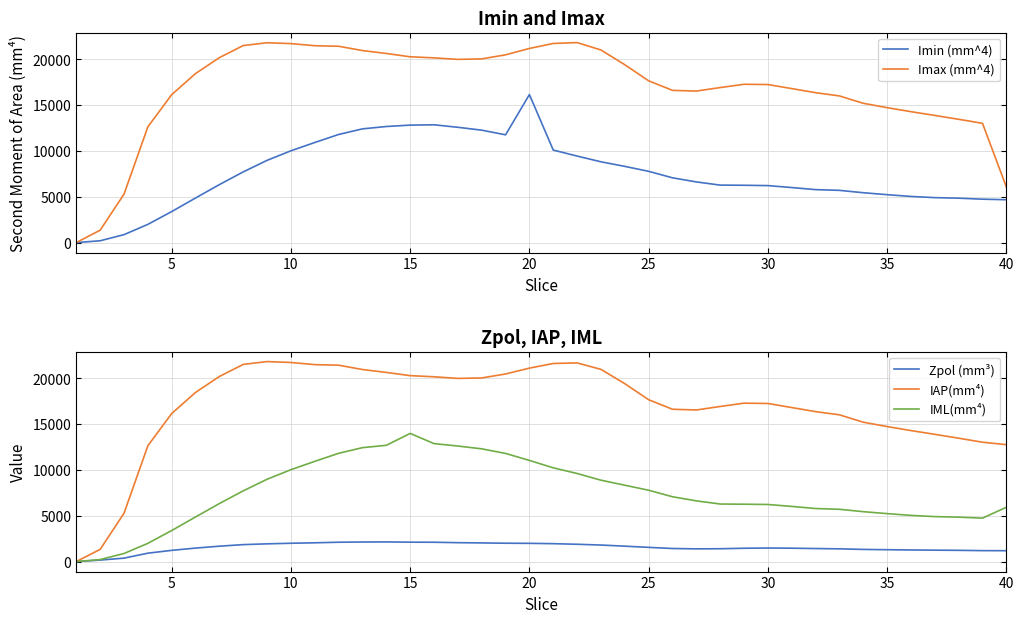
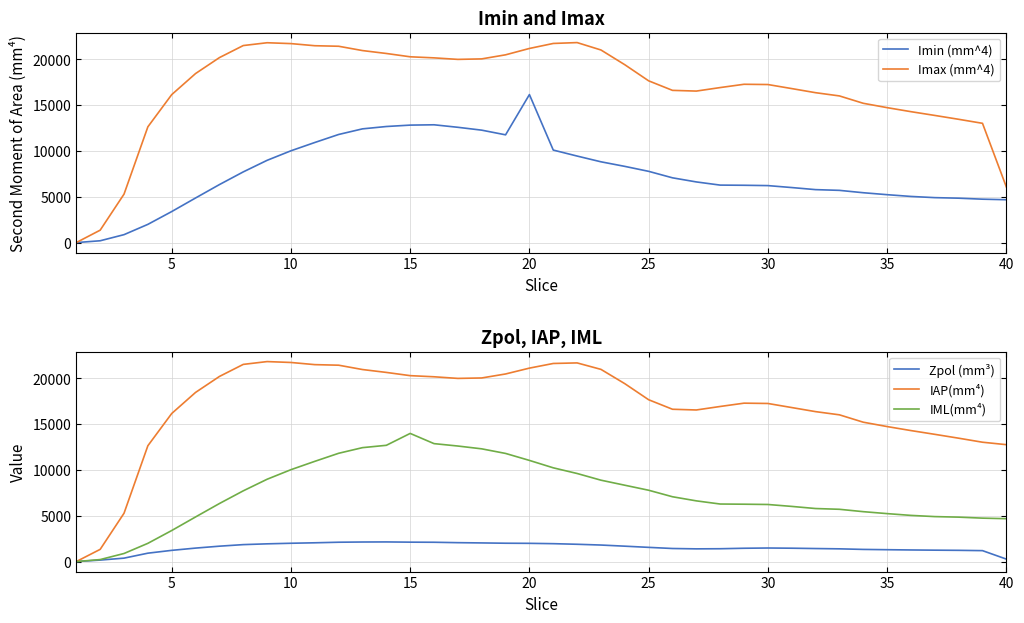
  {
    "Imin and Imax": {
      "Imin (mm^4)": {
        "5": 3000,
        "10": 10000,
        "15": 13000,
        "20": 16000,
        "25": 8000,
        "30": 6000,
        "35": 5000,
        "40": 5000
      },
      "Imax (mm^4)": {
        "5": 16000,
        "10": 22000,
        "15": 20000,
        "20": 21000,
        "25": 18000,
        "30": 17000,
        "35": 15000,
        "40": 6000
      }
    },
    "Zpol, IAP, IML": {
      "Zpol (mm³)": {
        "5": 1000,
        "10": 2000,
        "15": 2000,
        "20": 2000,
        "25": 2000,
        "30": 1000,
        "35": 1000,
-       "40": 1000
+       "40": 0
      },
      "IAP(mm⁴)": {
        "5": 16000,
        "10": 22000,
        "15": 20000,
        "20": 21000,
        "25": 18000,
        "30": 17000,
        "35": 15000,
        "40": 13000
      },
      "IML(mm⁴)": {
        "5": 3000,
        "10": 10000,
        "15": 14000,
        "20": 11000,
        "25": 8000,
        "30": 6000,
        "35": 5000,
-       "40": 6000
+       "40": 5000
      }
    }
  }
